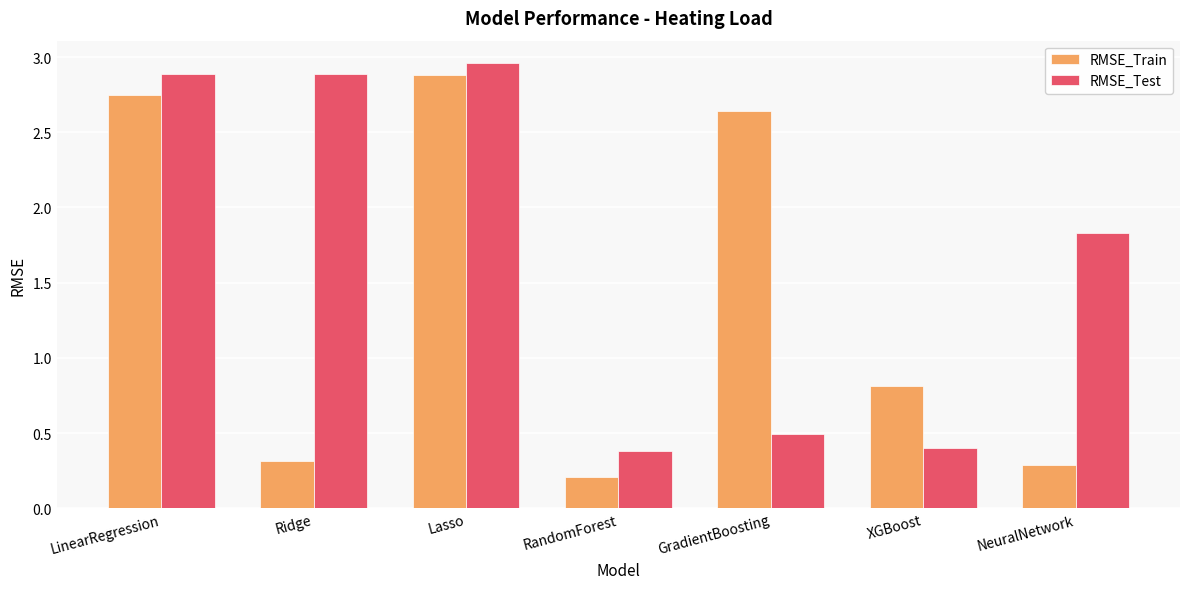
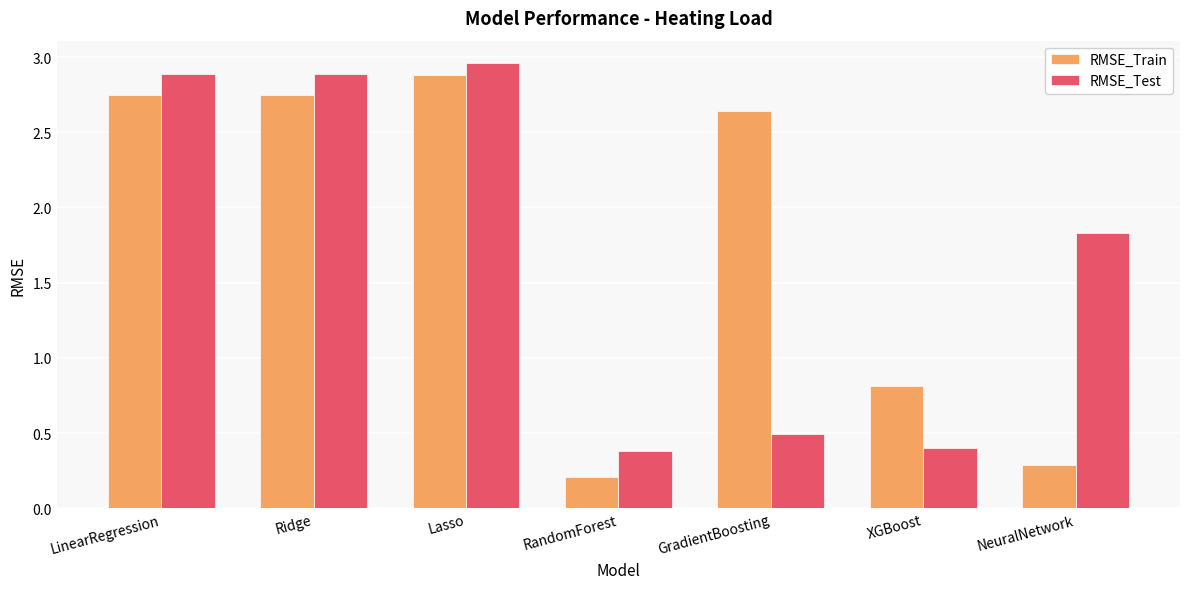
  {
    "RMSE_Train": {
      "LinearRegression": 2.75,
-     "Ridge": 0.32,
+     "Ridge": 2.75,
      "Lasso": 2.88,
      "RandomForest": 0.21,
      "GradientBoosting": 2.64,
      "XGBoost": 0.81,
      "NeuralNetwork": 0.29
    },
    "RMSE_Test": {
      "LinearRegression": 2.89,
      "Ridge": 2.89,
      "Lasso": 2.96,
      "RandomForest": 0.38,
      "GradientBoosting": 0.49,
      "XGBoost": 0.40,
      "NeuralNetwork": 1.83
    }
  }
